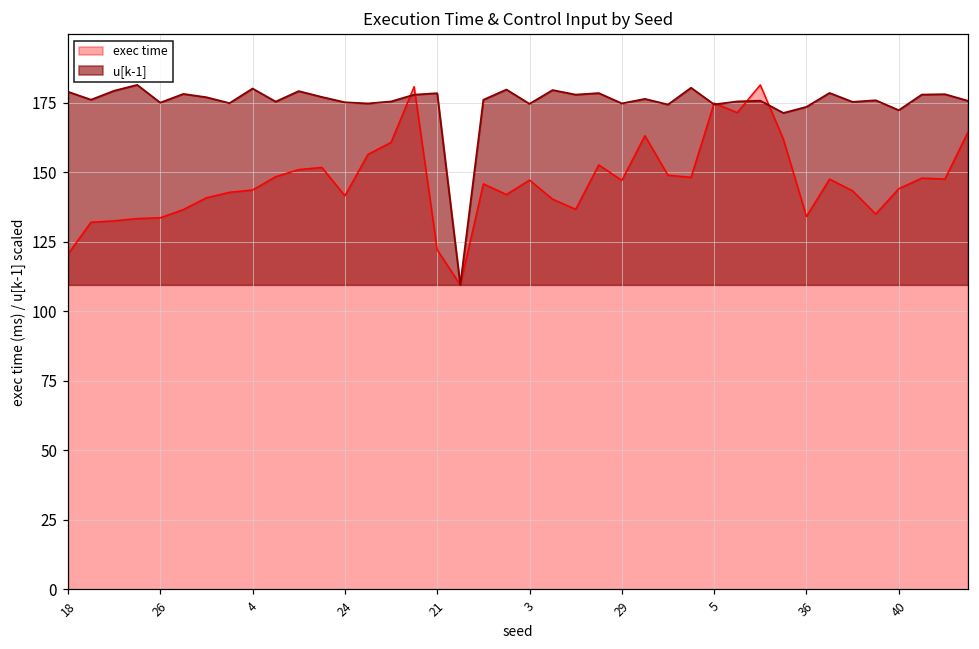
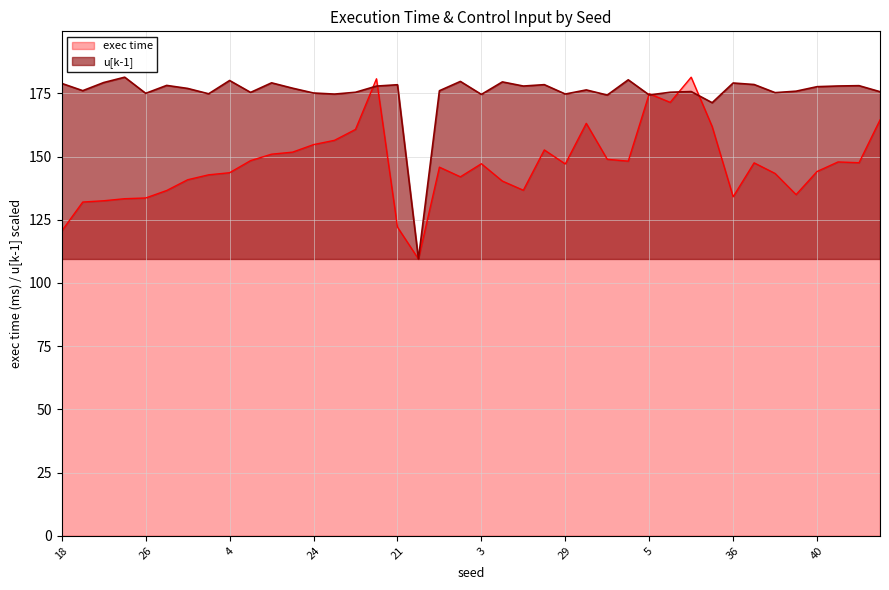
  {
    "exec time": {
      "4": 144,
-     "24": 142,
+     "24": 155,
      "36": 134,
      "40": 144
    },
    "u[k-1]": {
      "4": 180,
      "24": 175,
-     "36": 173,
-     "40": 172
+     "36": 179,
+     "40": 178
    }
  }
